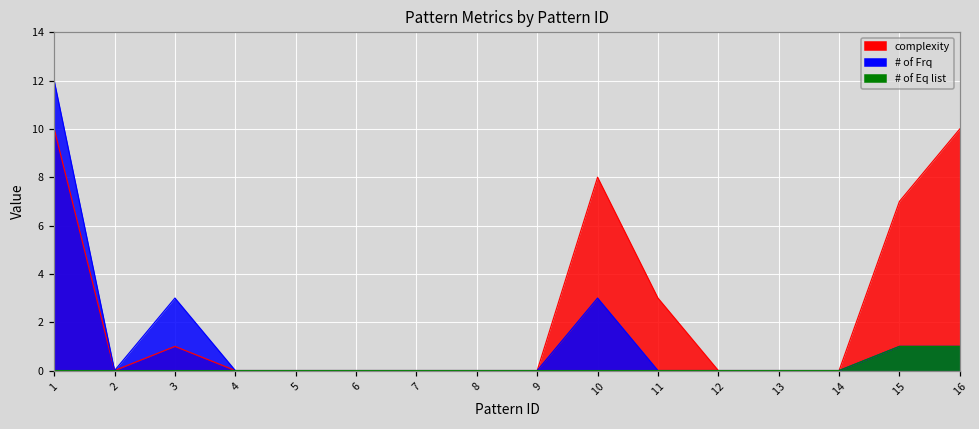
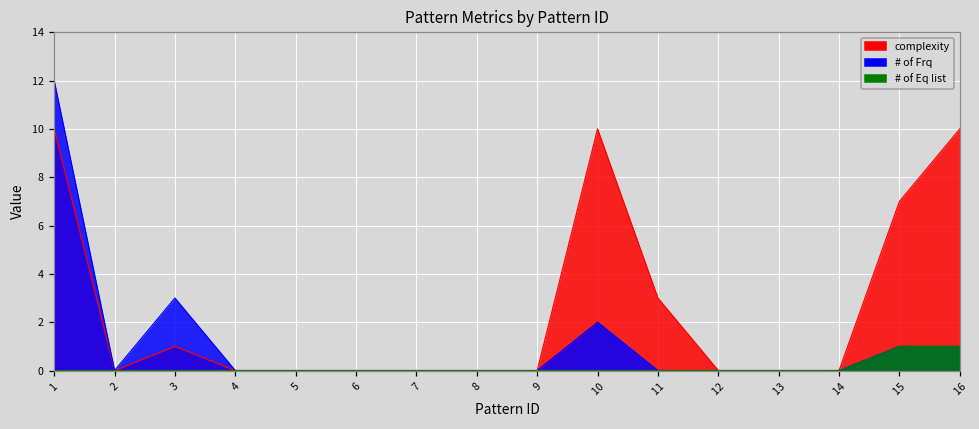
  {
    "complexity": {
      "1": 10,
      "3": 1,
-     "10": 8,
+     "10": 10,
      "11": 3,
      "15": 7,
      "16": 10
    },
    "# of Frq": {
      "1": 12,
      "3": 3,
-     "10": 3
+     "10": 2
    },
    "# of Eq list": {
      "1": 0,
      "3": 0,
      "10": 0
    }
  }
